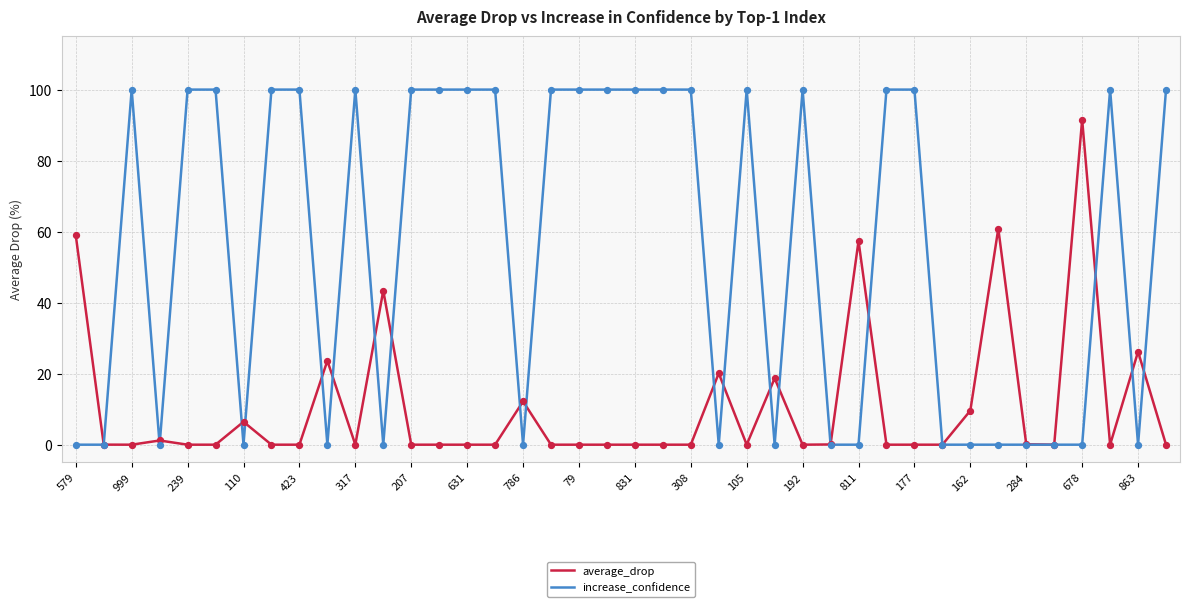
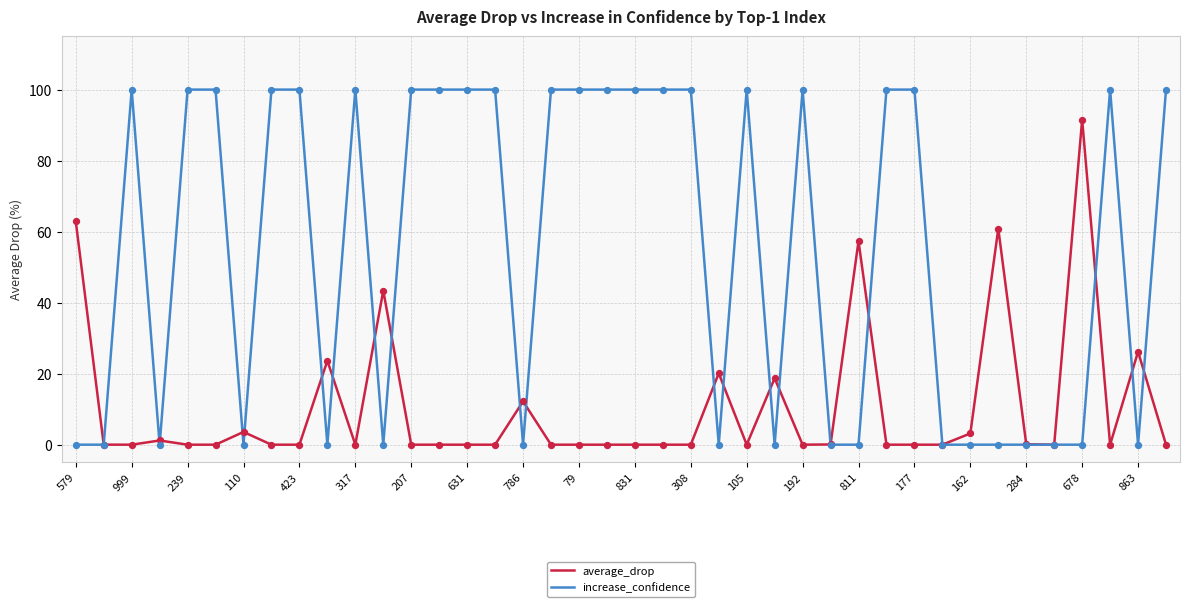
  {
    "average_drop": {
-     "579": 59,
+     "579": 63,
      "999": 0,
      "239": 0,
-     "110": 6,
+     "110": 4,
      "423": 0,
      "317": 0,
      "207": 0,
      "631": 0,
      "786": 12,
      "79": 0,
      "831": 0,
      "308": 0,
      "105": 0,
      "192": 0,
      "811": 57,
      "177": 0,
-     "162": 10,
+     "162": 3,
      "678": 92,
      "863": 26
    },
    "increase_confidence": {
      "579": 0,
      "999": 100,
      "239": 100,
      "110": 0,
      "423": 100,
      "317": 100,
      "207": 100,
      "631": 100,
      "786": 0,
      "79": 100,
      "831": 100,
      "308": 100,
      "105": 100,
      "192": 100,
      "811": 0,
      "177": 100,
      "162": 0,
      "678": 0,
      "863": 0
    }
  }
